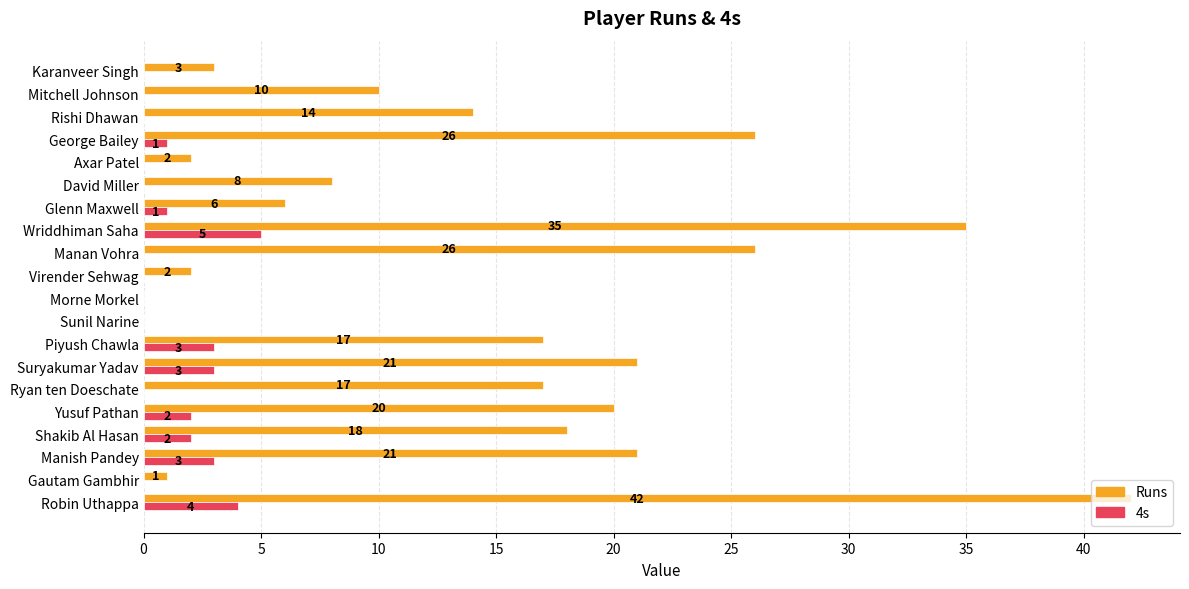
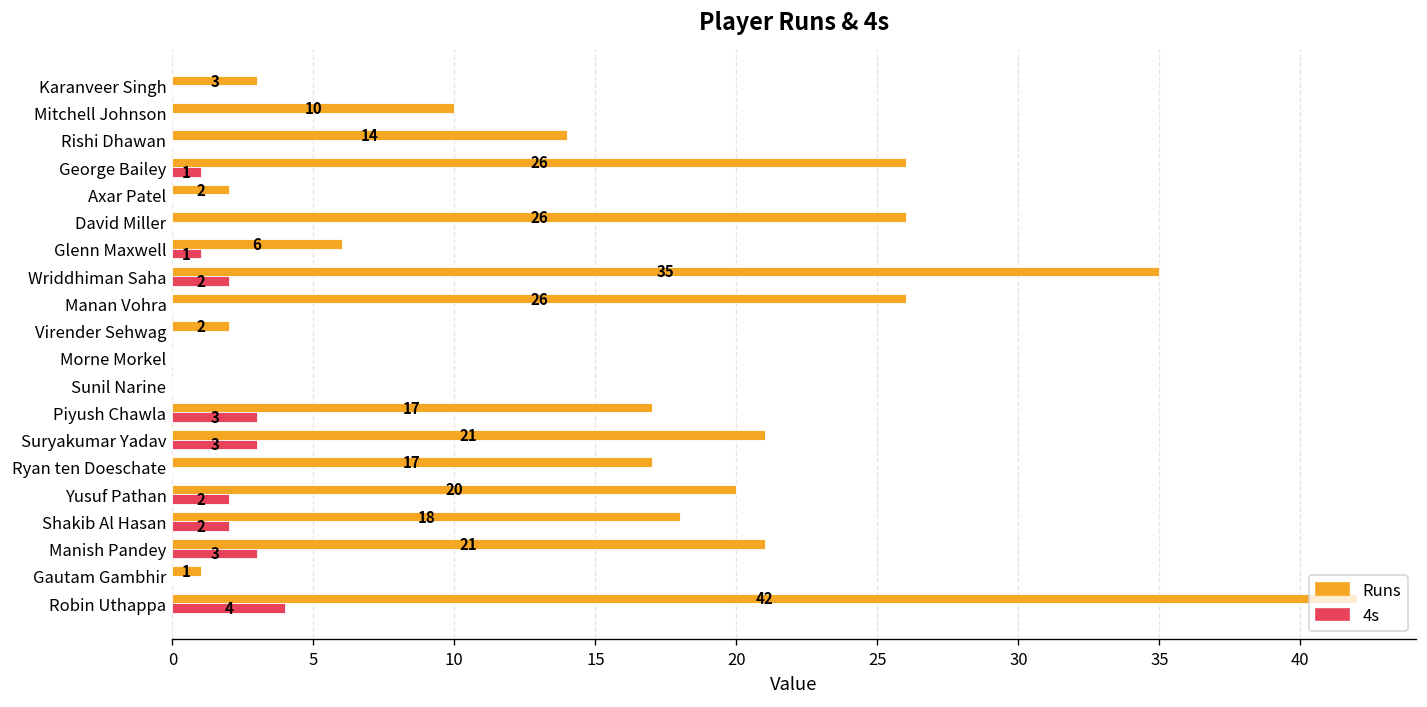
  {
    "Runs": {
      "Karanveer Singh": 3,
      "Mitchell Johnson": 10,
      "Rishi Dhawan": 14,
      "George Bailey": 26,
      "Axar Patel": 2,
-     "David Miller": 8,
+     "David Miller": 26,
      "Glenn Maxwell": 6,
      "Wriddhiman Saha": 35,
      "Manan Vohra": 26,
      "Virender Sehwag": 2,
      "Piyush Chawla": 17,
      "Suryakumar Yadav": 21,
      "Ryan ten Doeschate": 17,
      "Yusuf Pathan": 20,
      "Shakib Al Hasan": 18,
      "Manish Pandey": 21,
      "Gautam Gambhir": 1
    },
    "4s": {
      "George Bailey": 1,
      "Glenn Maxwell": 1,
-     "Wriddhiman Saha": 5,
+     "Wriddhiman Saha": 2,
      "Piyush Chawla": 3,
      "Suryakumar Yadav": 3,
      "Yusuf Pathan": 2,
      "Shakib Al Hasan": 2,
      "Manish Pandey": 3,
      "Robin Uthappa": 4
    }
  }
